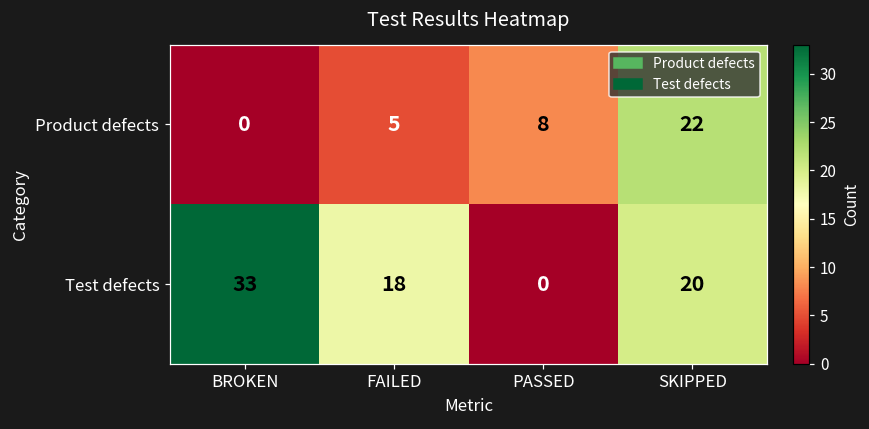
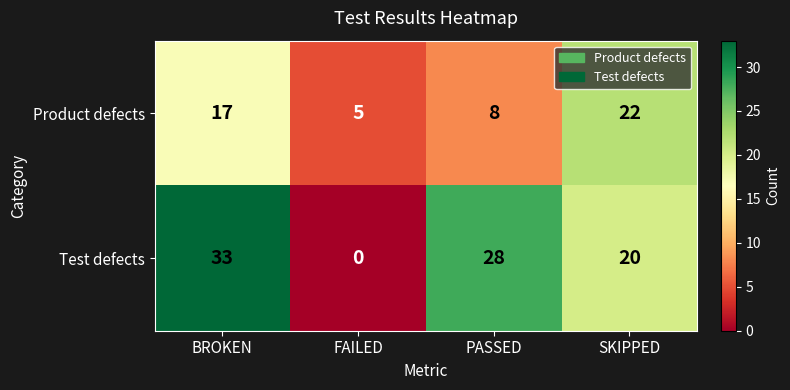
  {
    "Product defects": {
-     "BROKEN": 0,
+     "BROKEN": 17,
      "FAILED": 5,
      "PASSED": 8,
      "SKIPPED": 22
    },
    "Test defects": {
      "BROKEN": 33,
-     "FAILED": 18,
-     "PASSED": 0,
+     "FAILED": 0,
+     "PASSED": 28,
      "SKIPPED": 20
    }
  }
